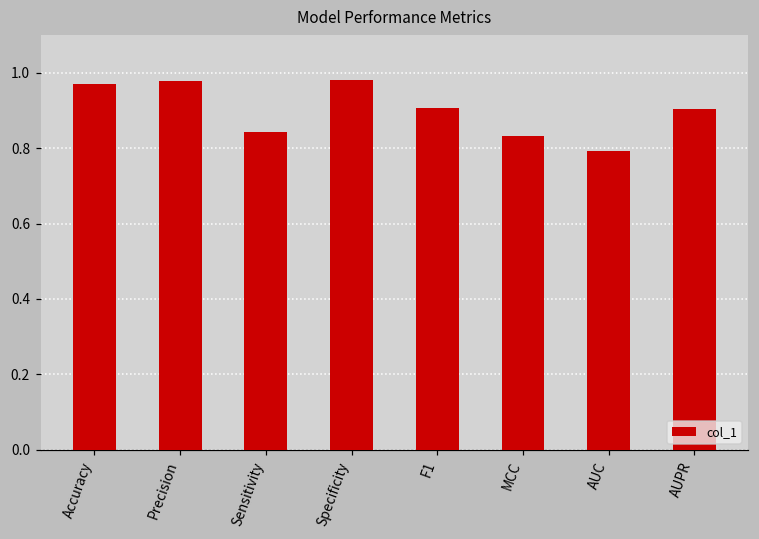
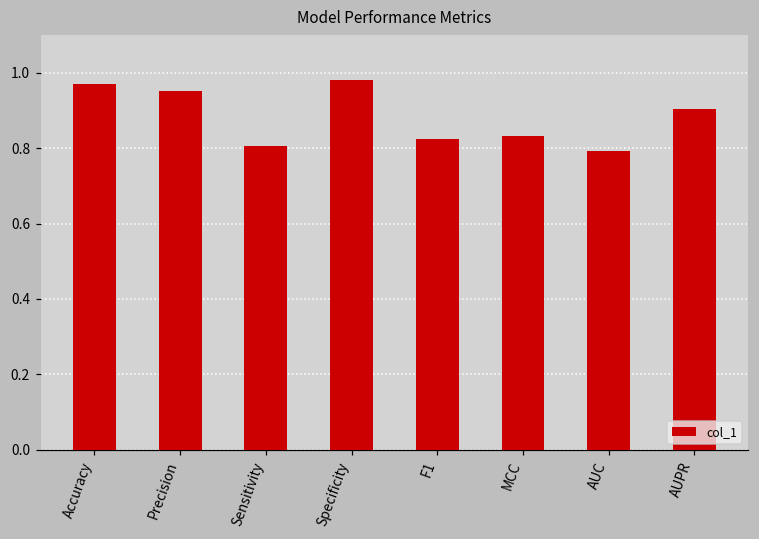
  {
    "Accuracy": 0.97,
-   "Precision": 0.98,
-   "Sensitivity": 0.84,
+   "Precision": 0.95,
+   "Sensitivity": 0.80,
    "Specificity": 0.98,
-   "F1": 0.91,
+   "F1": 0.83,
    "MCC": 0.83,
    "AUC": 0.79,
    "AUPR": 0.90
  }
